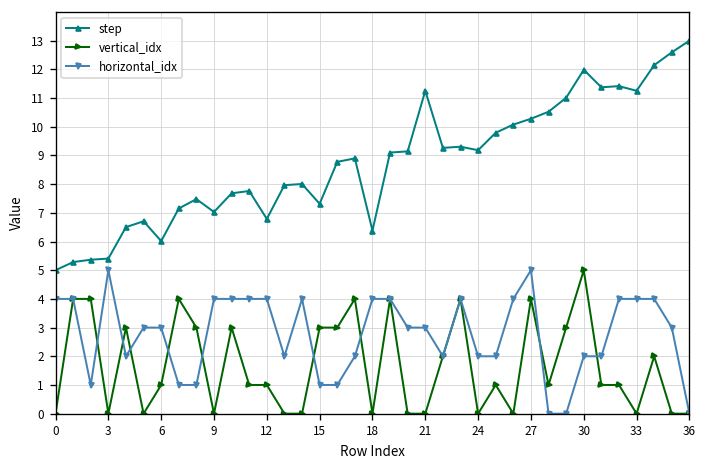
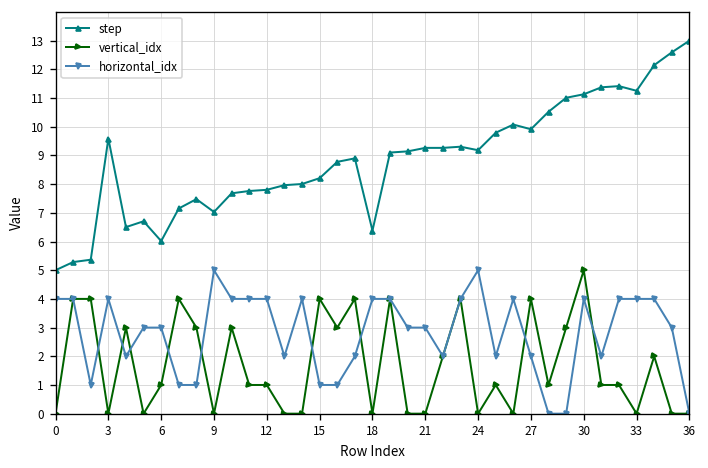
  {
    "step": {
      "0": 5.0,
-     "3": 5.4,
+     "3": 9.6,
      "6": 6.0,
      "9": 7.0,
-     "12": 6.8,
-     "15": 7.3,
+     "12": 7.8,
+     "15": 8.2,
      "18": 6.4,
-     "21": 11.3,
+     "21": 9.3,
      "24": 9.2,
-     "27": 10.3,
-     "30": 12.0,
+     "27": 9.9,
+     "30": 11.1,
      "33": 11.3,
      "36": 13.0
    },
    "vertical_idx": {
      "0": 0,
      "3": 0,
      "6": 1,
      "9": 0,
      "12": 1,
-     "15": 3,
+     "15": 4,
      "18": 0,
      "21": 0,
      "24": 0,
      "27": 4,
      "30": 5,
      "33": 0
    },
    "horizontal_idx": {
      "0": 4,
-     "3": 5,
+     "3": 4,
      "6": 3,
-     "9": 4,
+     "9": 5,
      "12": 4,
      "15": 1,
      "18": 4,
      "21": 3,
-     "24": 2,
-     "27": 5,
-     "30": 2,
+     "24": 5,
+     "27": 2,
+     "30": 4,
      "33": 4
    }
  }
